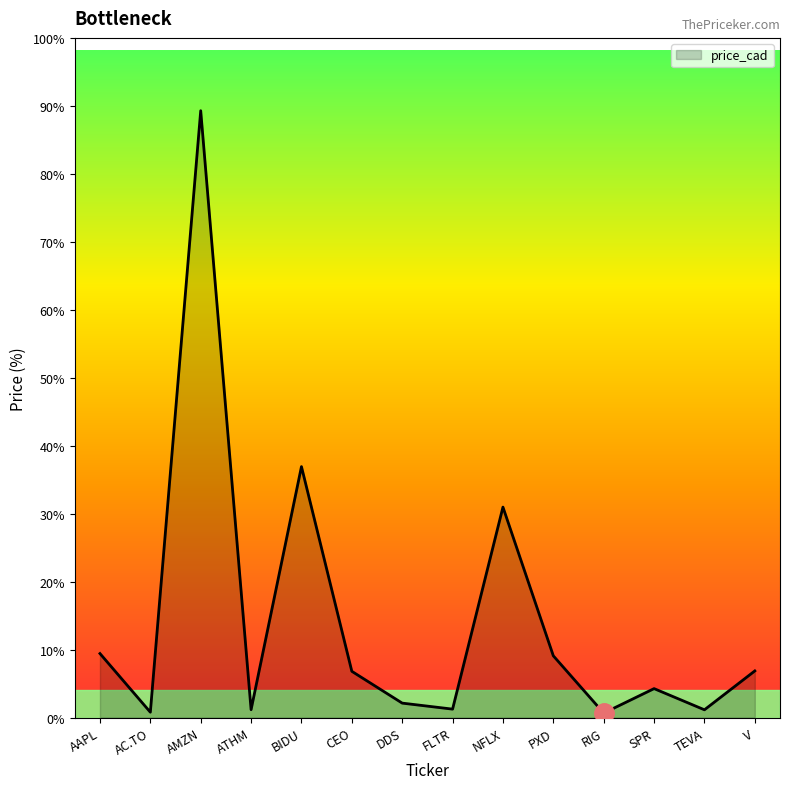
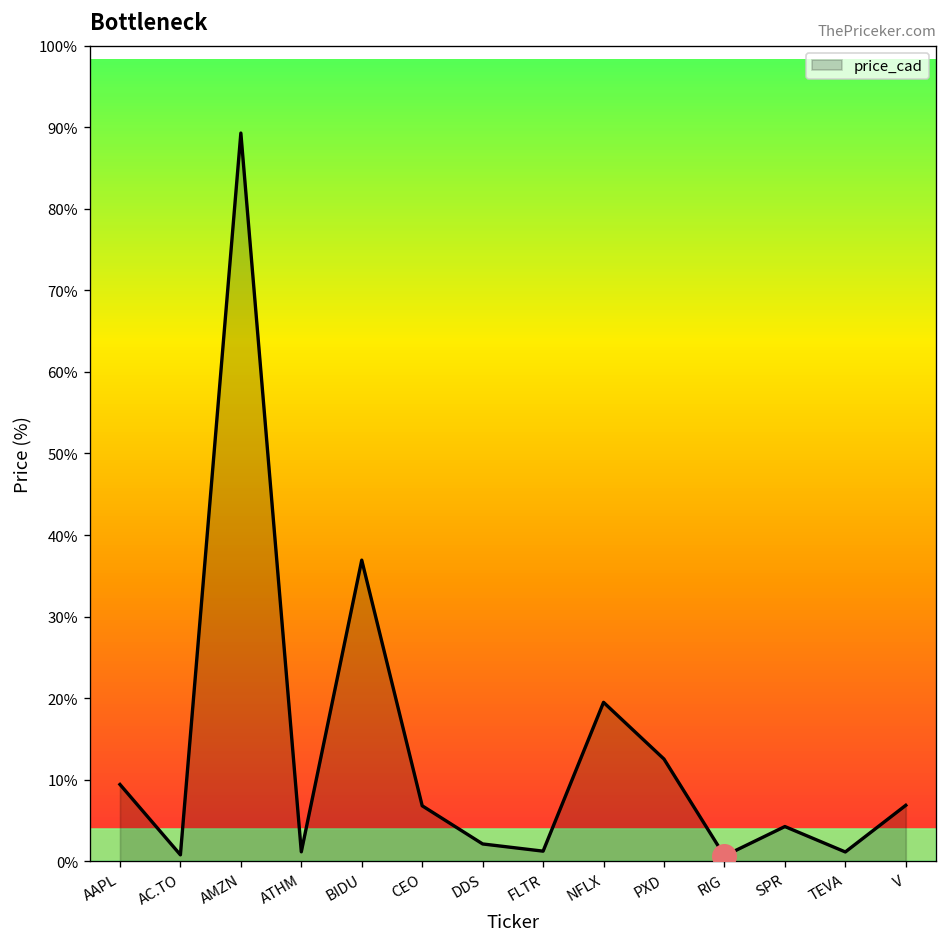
  {
    "price_cad": {
      "AAPL": "9%",
      "AMZN": "89%",
      "BIDU": "37%",
      "CEO": "7%",
-     "NFLX": "31%",
-     "PXD": "9%",
+     "NFLX": "19%",
+     "PXD": "13%",
      "SPR": "4%",
      "V": "7%"
    }
  }
